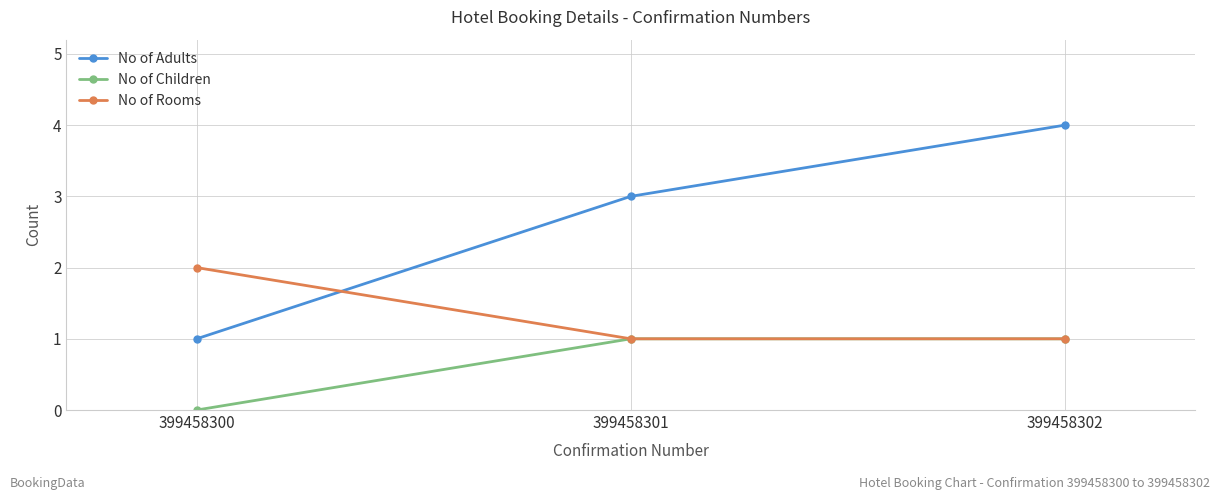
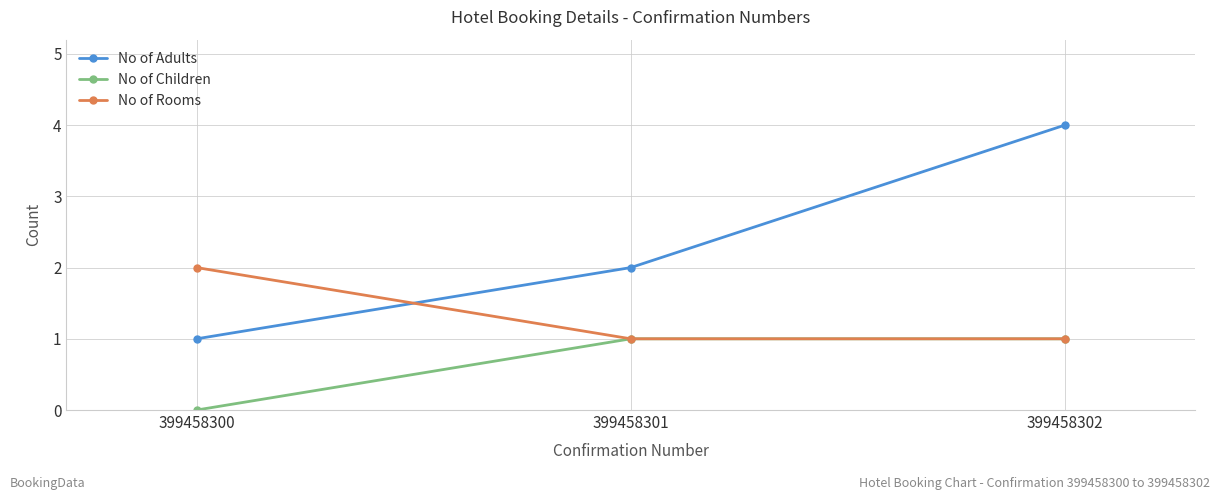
  {
    "No of Adults": {
      "399458300": 1,
-     "399458301": 3,
+     "399458301": 2,
      "399458302": 4
    },
    "No of Children": {
      "399458300": 0
    },
    "No of Rooms": {
      "399458300": 2
    }
  }
